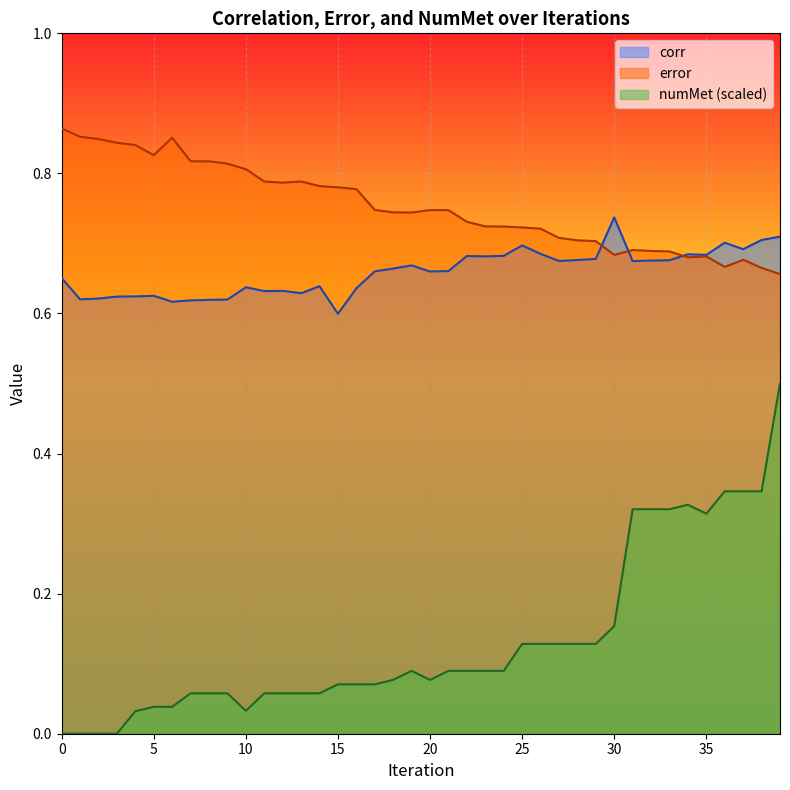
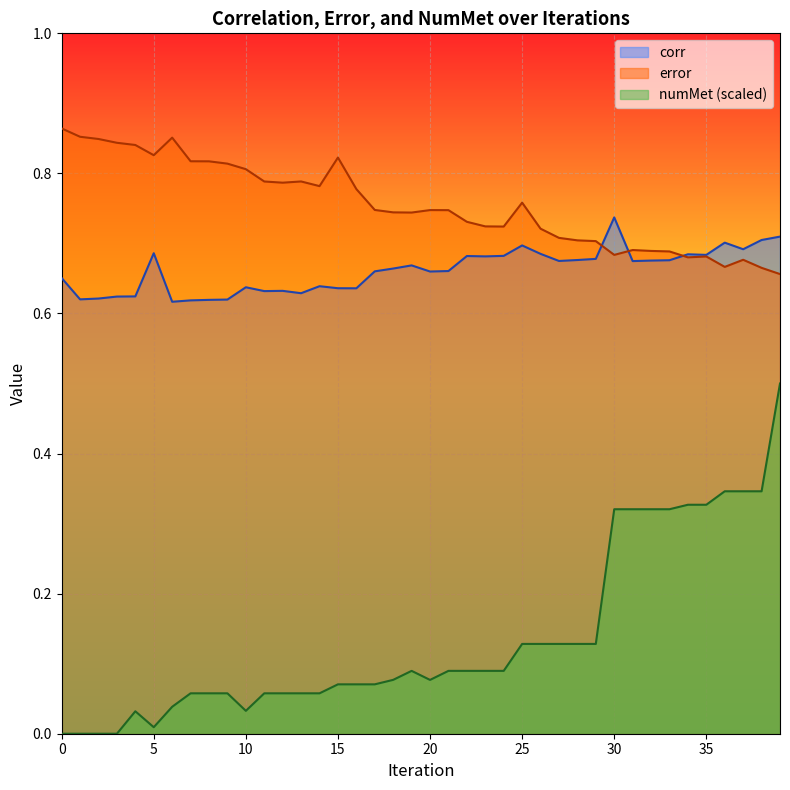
  {
    "corr": {
      "0": 0.65,
-     "5": 0.63,
+     "5": 0.69,
      "10": 0.64,
-     "15": 0.60,
+     "15": 0.64,
      "20": 0.66,
      "25": 0.70,
      "30": 0.74
    },
    "error": {
      "0": 0.86,
      "5": 0.83,
      "10": 0.81,
-     "15": 0.78,
+     "15": 0.82,
      "20": 0.75,
-     "25": 0.72,
+     "25": 0.76,
      "30": 0.68
    },
    "numMet (scaled)": {
      "0": 0.00,
-     "5": 0.04,
+     "5": 0.01,
      "10": 0.03,
      "15": 0.07,
      "20": 0.08,
      "25": 0.13,
-     "30": 0.15,
-     "35": 0.31
+     "30": 0.32,
+     "35": 0.33
    }
  }
